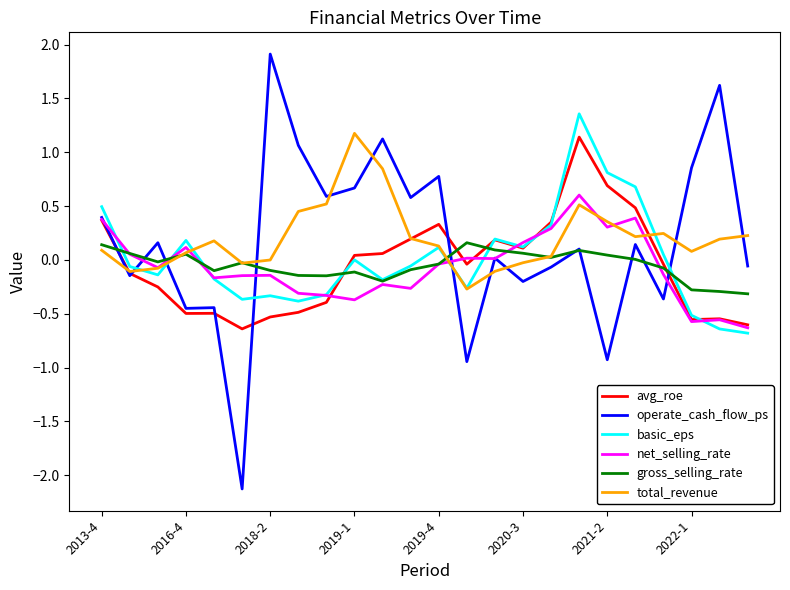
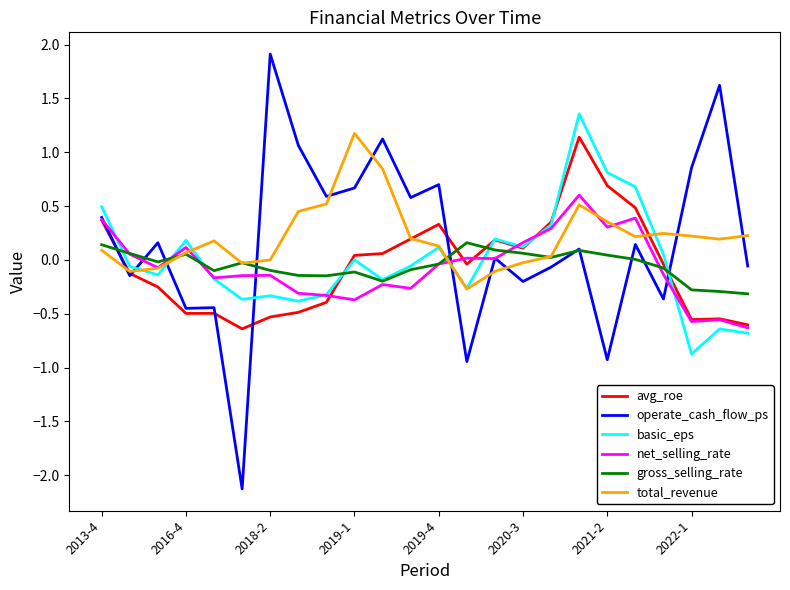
  {
    "avg_roe": {
      "2016-4": -0.50,
      "2018-2": -0.53,
      "2019-1": 0.04,
      "2019-4": 0.33,
      "2021-2": 0.69
    },
    "operate_cash_flow_ps": {
      "2016-4": -0.45,
      "2018-2": 1.91,
      "2019-1": 0.67,
-     "2019-4": 0.78,
+     "2019-4": 0.70,
      "2020-3": -0.20,
      "2021-2": -0.93,
      "2022-1": 0.86
    },
    "basic_eps": {
      "2013-4": 0.49,
      "2016-4": 0.18,
      "2018-2": -0.33,
      "2019-1": 0.00,
      "2021-2": 0.81,
-     "2022-1": -0.52
+     "2022-1": -0.88
    },
    "net_selling_rate": {
      "2016-4": 0.12,
      "2018-2": -0.14,
      "2019-1": -0.37,
      "2020-3": 0.16,
      "2021-2": 0.30
    },
    "gross_selling_rate": {
      "2013-4": 0.14,
      "2018-2": -0.10,
      "2019-1": -0.11,
      "2020-3": 0.06,
      "2021-2": 0.04,
      "2022-1": -0.28
    },
    "total_revenue": {
      "2013-4": 0.09,
      "2018-2": 0.00,
      "2019-1": 1.18,
      "2020-3": -0.03,
      "2021-2": 0.35,
-     "2022-1": 0.08
+     "2022-1": 0.22
    }
  }
